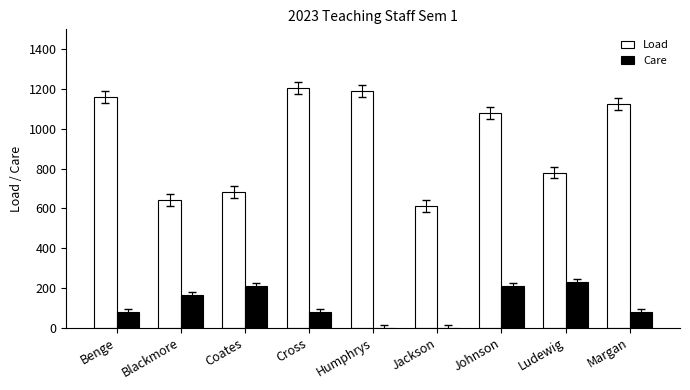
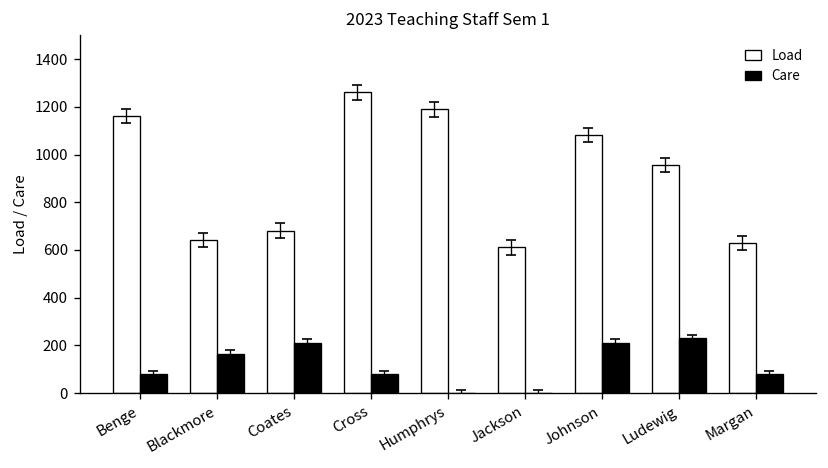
  {
    "Load": {
      "Benge": 1160,
      "Blackmore": 640,
      "Coates": 680,
-     "Cross": 1200,
+     "Cross": 1260,
      "Humphrys": 1190,
      "Jackson": 610,
      "Johnson": 1080,
-     "Ludewig": 780,
-     "Margan": 1130
+     "Ludewig": 960,
+     "Margan": 630
    },
    "Care": {
      "Benge": 80,
      "Blackmore": 170,
      "Coates": 210,
      "Cross": 80,
      "Humphrys": 0,
      "Jackson": 0,
      "Johnson": 210,
      "Ludewig": 230,
      "Margan": 80
    }
  }
